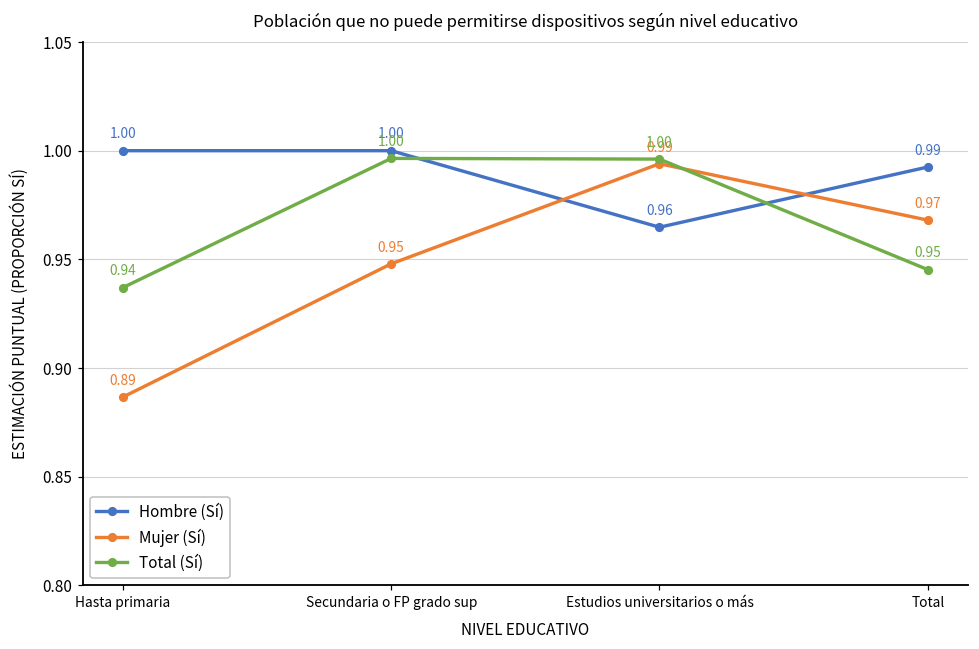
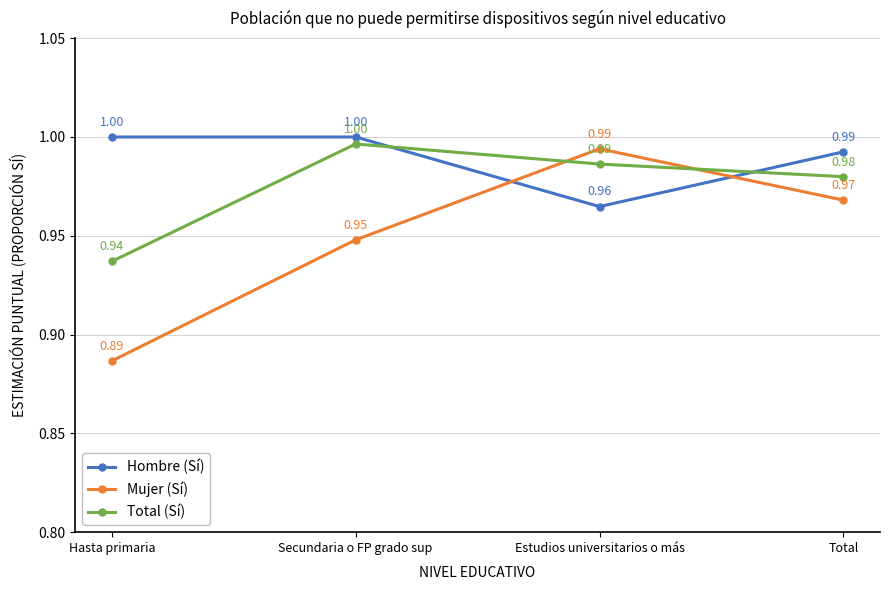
  {
    "Hombre (Sí)": {
      "Hasta primaria": 1.00,
      "Estudios universitarios o más": 0.96,
      "Total": 0.99
    },
    "Mujer (Sí)": {
      "Hasta primaria": 0.89,
      "Secundaria o FP grado sup": 0.95,
      "Total": 0.97
    },
    "Total (Sí)": {
      "Hasta primaria": 0.94,
-     "Estudios universitarios o más": 1.00,
-     "Total": 0.95
+     "Estudios universitarios o más": 0.99,
+     "Total": 0.98
    }
  }
